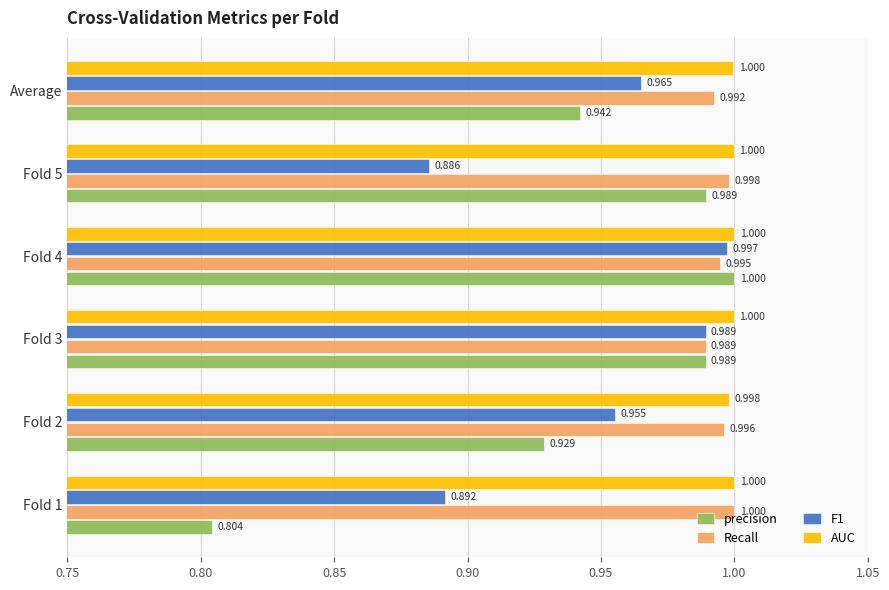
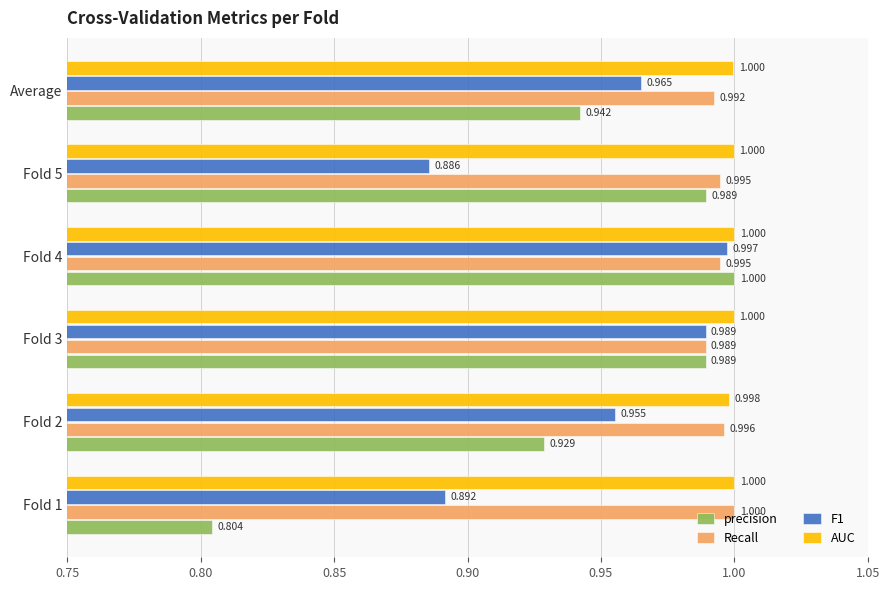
  {
    "precision": {
      "Average": 0.942,
      "Fold 5": 0.989,
      "Fold 4": 1.000,
      "Fold 3": 0.989,
      "Fold 2": 0.929,
      "Fold 1": 0.804
    },
    "Recall": {
      "Average": 0.992,
-     "Fold 5": 0.998,
+     "Fold 5": 0.995,
      "Fold 4": 0.995,
      "Fold 3": 0.989,
      "Fold 2": 0.996,
      "Fold 1": 1.000
    },
    "F1": {
      "Average": 0.965,
      "Fold 5": 0.886,
      "Fold 4": 0.997,
      "Fold 3": 0.989,
      "Fold 2": 0.955,
      "Fold 1": 0.892
    },
    "AUC": {
      "Average": 1.000,
      "Fold 5": 1.000,
      "Fold 4": 1.000,
      "Fold 3": 1.000,
      "Fold 2": 0.998,
      "Fold 1": 1.000
    }
  }
